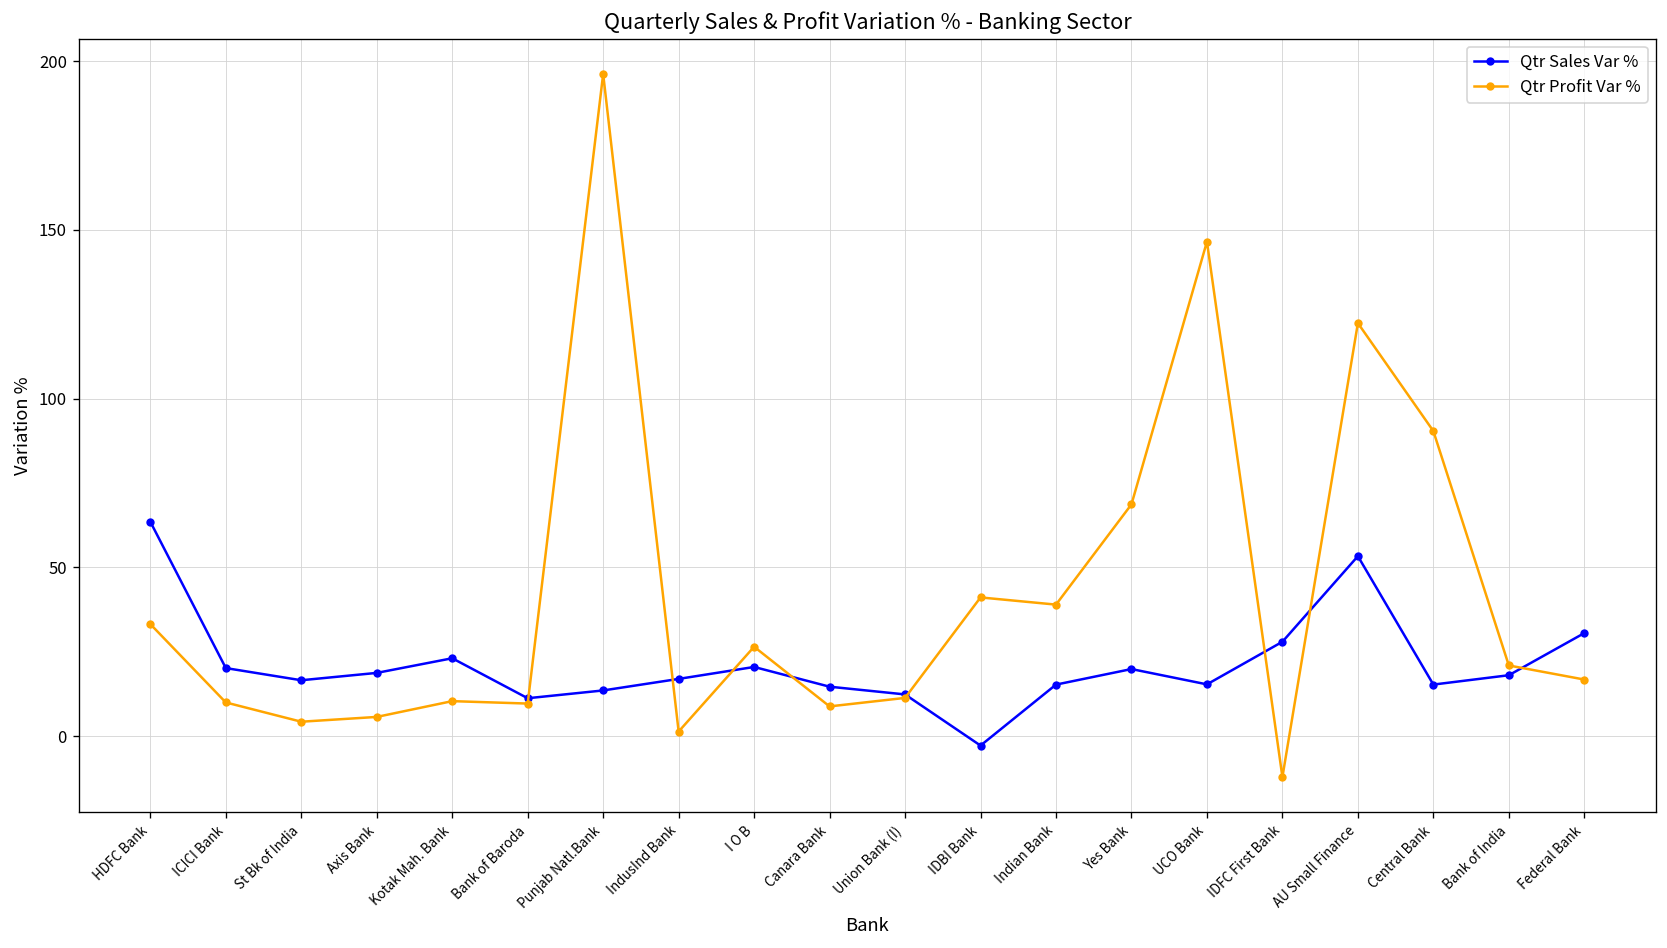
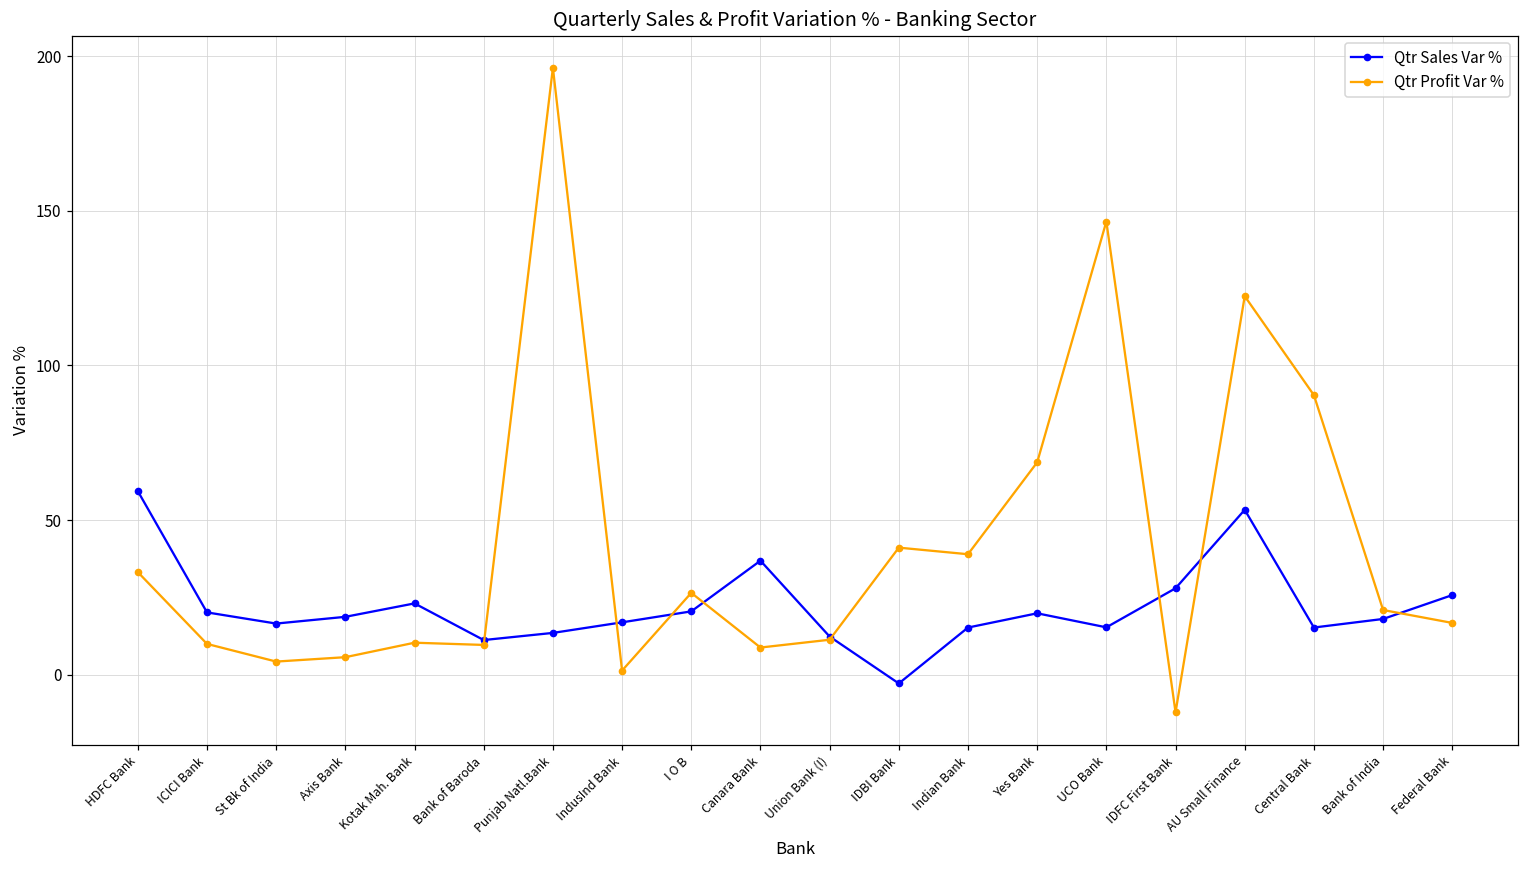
  {
    "Qtr Sales Var %": {
-     "HDFC Bank": 64,
+     "HDFC Bank": 59,
      "ICICI Bank": 20,
      "St Bk of India": 17,
      "Axis Bank": 19,
      "Kotak Mah. Bank": 23,
      "Bank of Baroda": 11,
      "Punjab Natl.Bank": 14,
      "IndusInd Bank": 17,
      "I O B": 20,
-     "Canara Bank": 15,
+     "Canara Bank": 37,
      "Union Bank (I)": 12,
      "IDBI Bank": -3,
      "Indian Bank": 15,
      "Yes Bank": 20,
      "UCO Bank": 15,
      "IDFC First Bank": 28,
      "AU Small Finance": 53,
      "Central Bank": 15,
      "Bank of India": 18,
-     "Federal Bank": 31
+     "Federal Bank": 26
    },
    "Qtr Profit Var %": {
      "HDFC Bank": 33,
      "ICICI Bank": 10,
      "St Bk of India": 4,
      "Axis Bank": 6,
      "Kotak Mah. Bank": 10,
      "Bank of Baroda": 10,
      "Punjab Natl.Bank": 196,
      "IndusInd Bank": 1,
      "I O B": 26,
      "Canara Bank": 9,
      "Union Bank (I)": 11,
      "IDBI Bank": 41,
      "Indian Bank": 39,
      "Yes Bank": 69,
      "UCO Bank": 147,
      "IDFC First Bank": -12,
      "AU Small Finance": 122,
      "Central Bank": 90,
      "Bank of India": 21,
      "Federal Bank": 17
    }
  }
